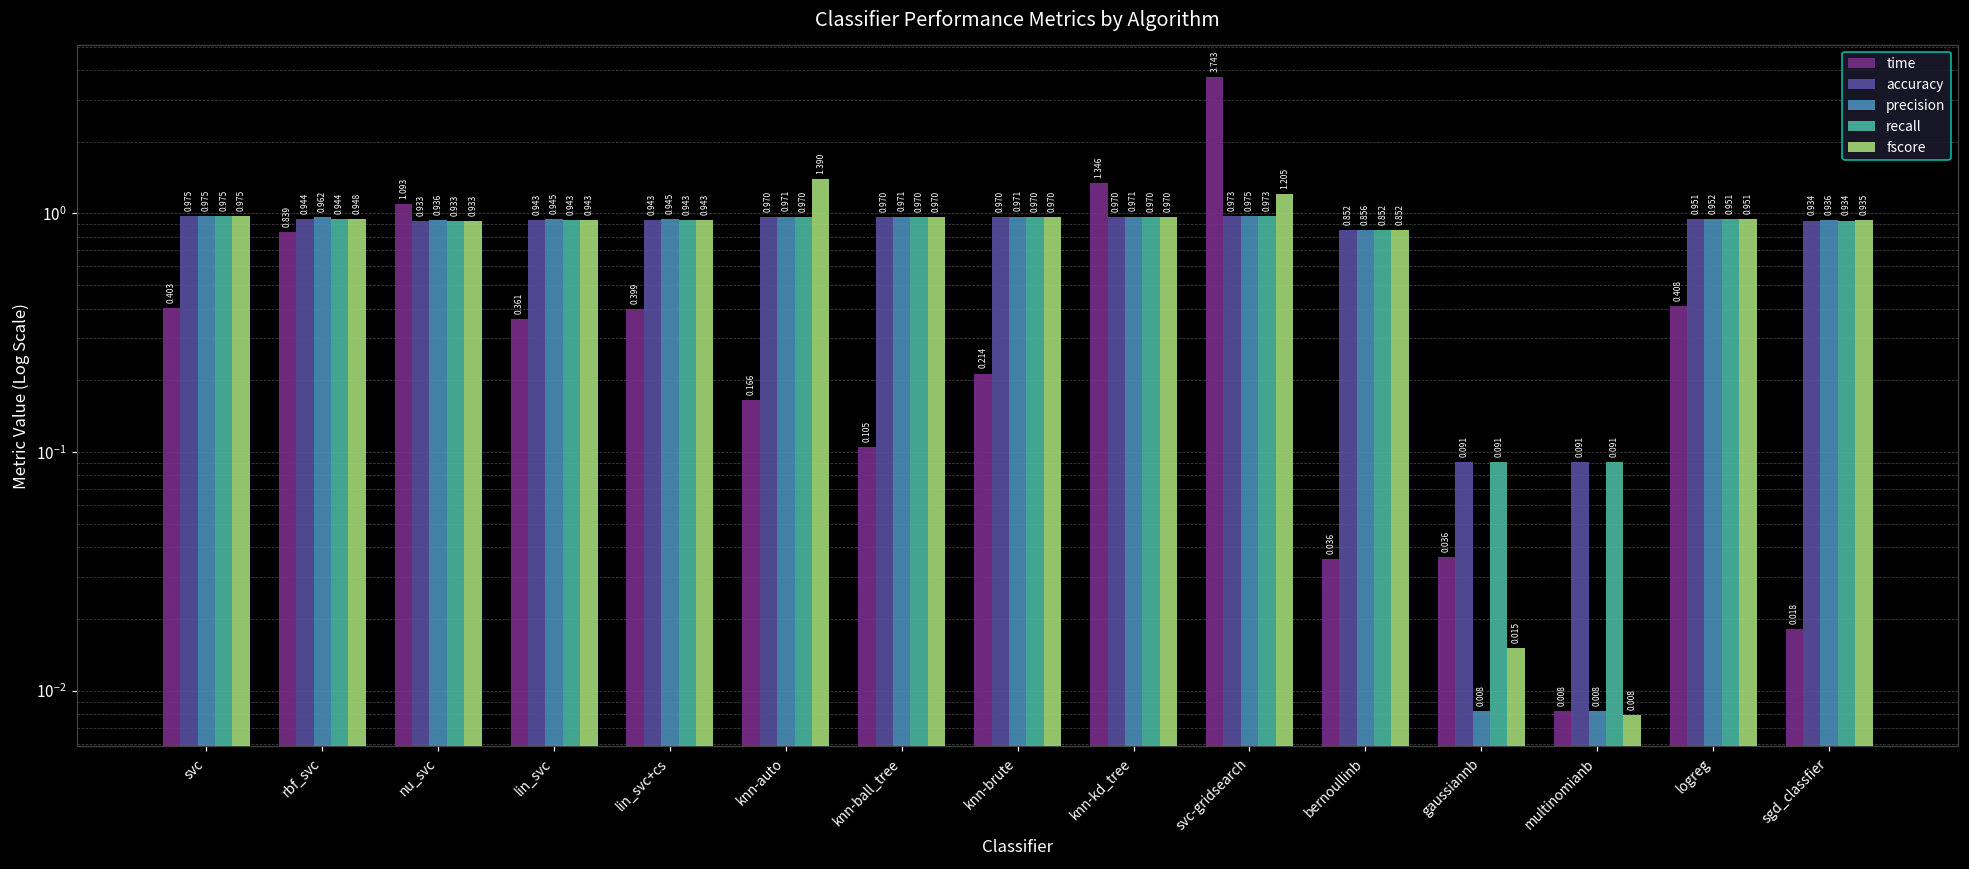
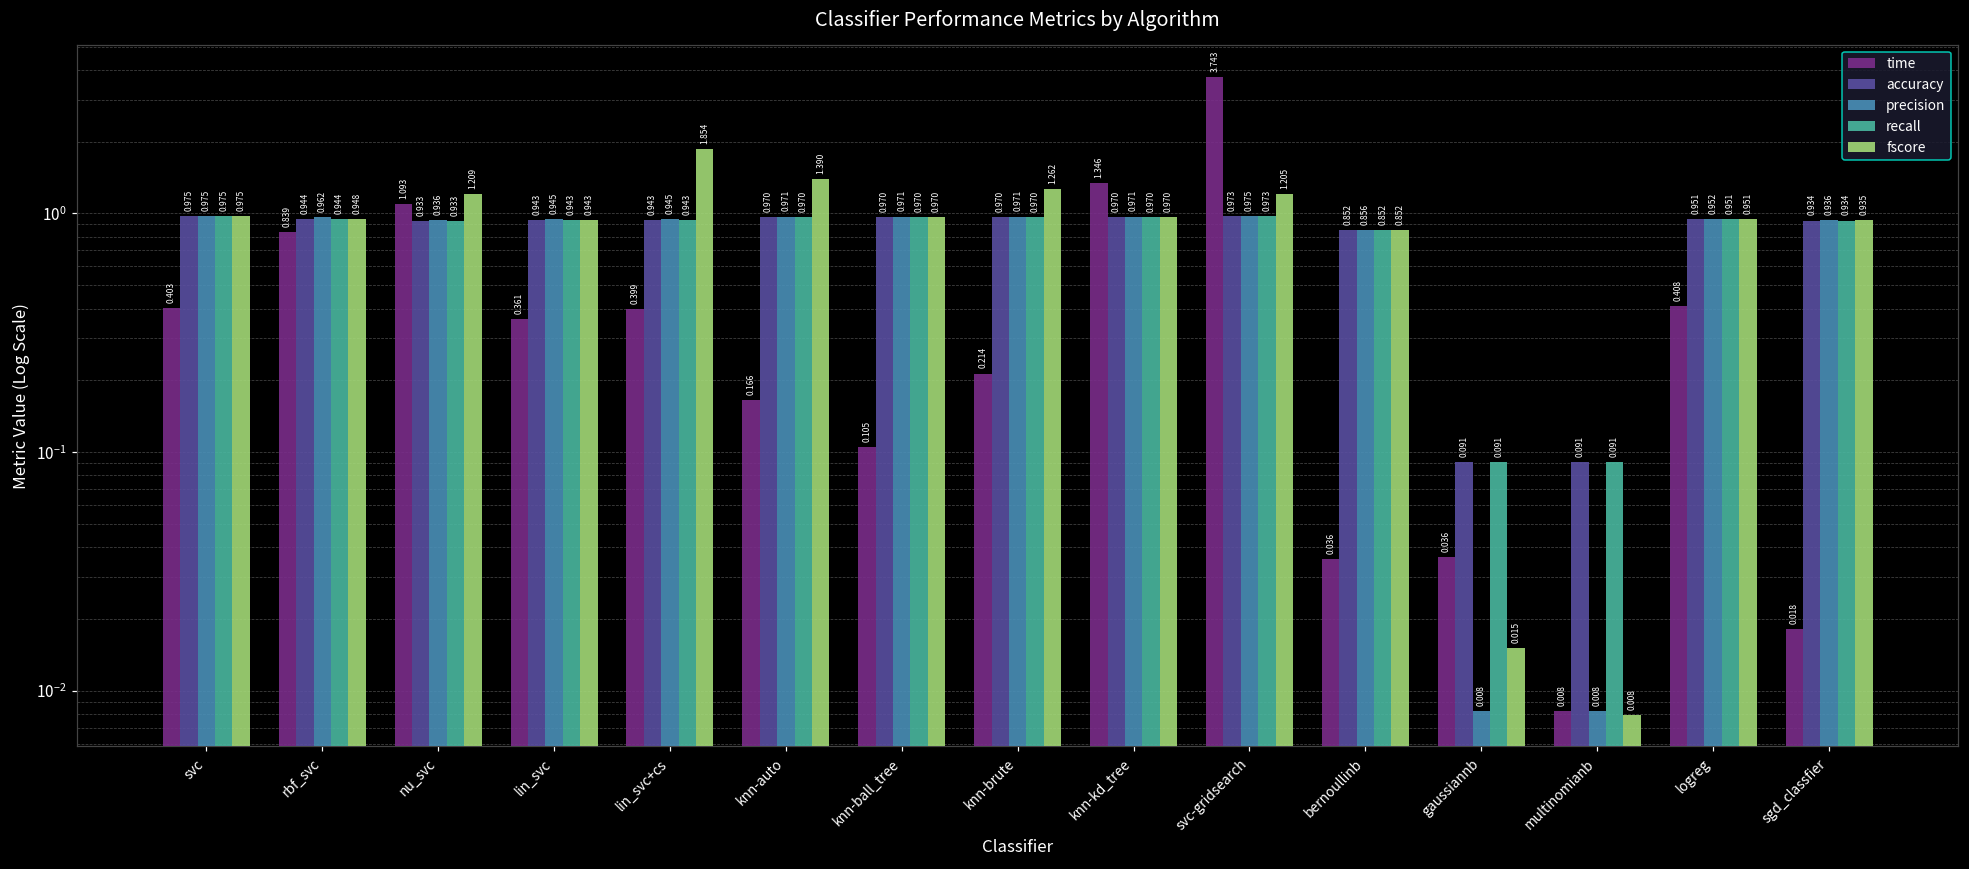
  {
    "fscore": {
      "svc": 0.975,
      "rbf_svc": 0.948,
-     "nu_svc": 0.933,
+     "nu_svc": 1.209,
      "lin_svc": 0.943,
-     "lin_svc+cs": 0.943,
+     "lin_svc+cs": 1.854,
      "knn-auto": 1.390,
      "knn-ball_tree": 0.970,
-     "knn-brute": 0.970,
+     "knn-brute": 1.262,
      "knn-kd_tree": 0.970,
      "svc-gridsearch": 1.205,
      "bernoullinb": 0.852,
      "gaussiannb": 0.015,
      "multinomianb": 0.008,
      "logreg": 0.951,
      "sgd_classfier": 0.935
    }
  }
